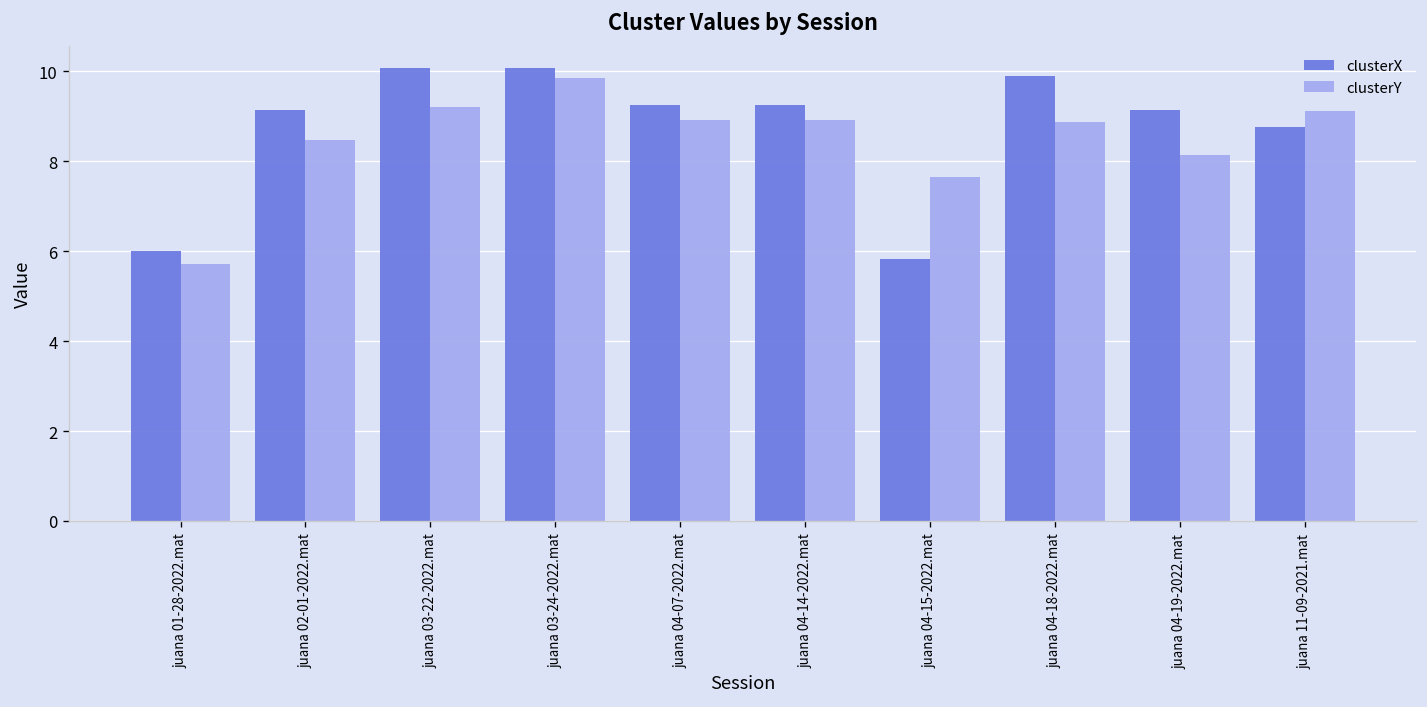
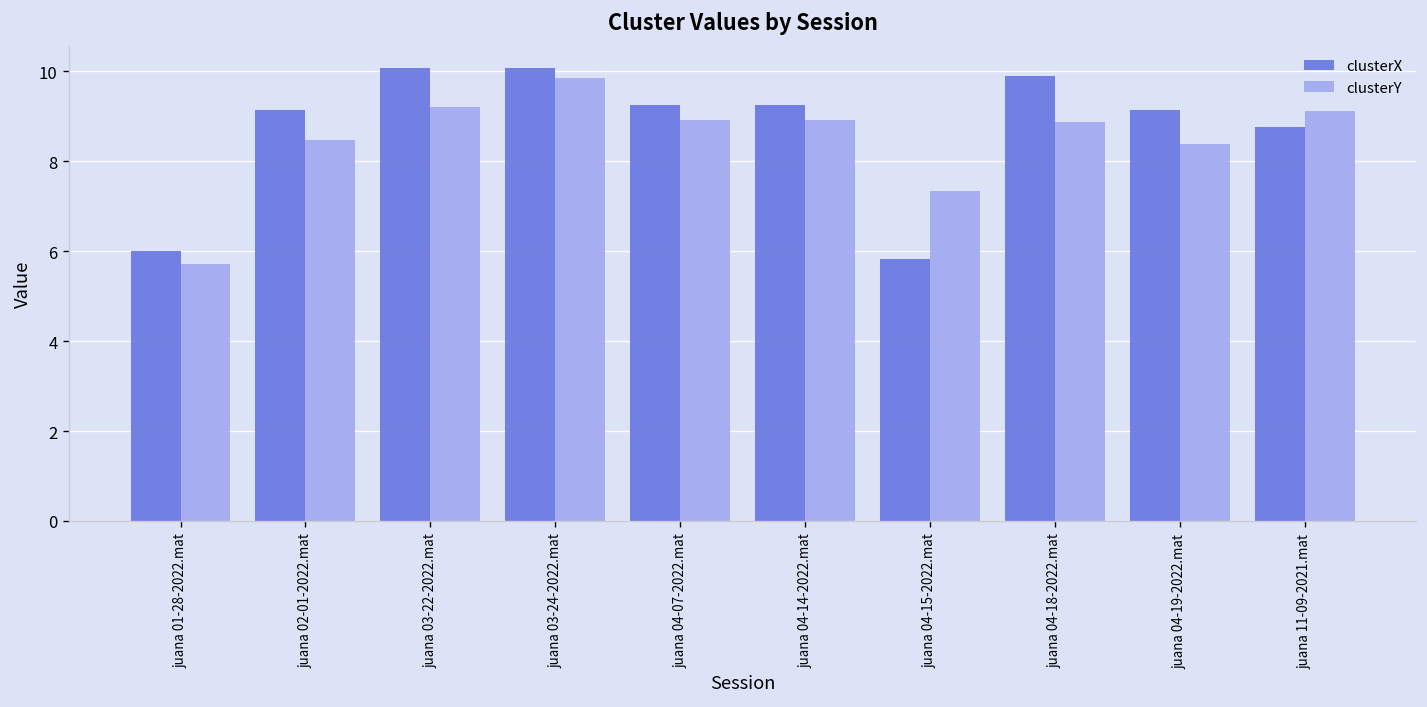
  {
    "clusterX": {
      "juana 01-28-2022.mat": 6.0,
      "juana 02-01-2022.mat": 9.1,
      "juana 03-22-2022.mat": 10.1,
      "juana 03-24-2022.mat": 10.1,
      "juana 04-07-2022.mat": 9.2,
      "juana 04-14-2022.mat": 9.2,
      "juana 04-15-2022.mat": 5.8,
      "juana 04-18-2022.mat": 9.9,
      "juana 04-19-2022.mat": 9.1,
      "juana 11-09-2021.mat": 8.8
    },
    "clusterY": {
      "juana 01-28-2022.mat": 5.7,
      "juana 02-01-2022.mat": 8.5,
      "juana 03-22-2022.mat": 9.2,
      "juana 03-24-2022.mat": 9.9,
      "juana 04-07-2022.mat": 8.9,
      "juana 04-14-2022.mat": 8.9,
-     "juana 04-15-2022.mat": 7.7,
+     "juana 04-15-2022.mat": 7.3,
      "juana 04-18-2022.mat": 8.9,
-     "juana 04-19-2022.mat": 8.1,
+     "juana 04-19-2022.mat": 8.4,
      "juana 11-09-2021.mat": 9.1
    }
  }
